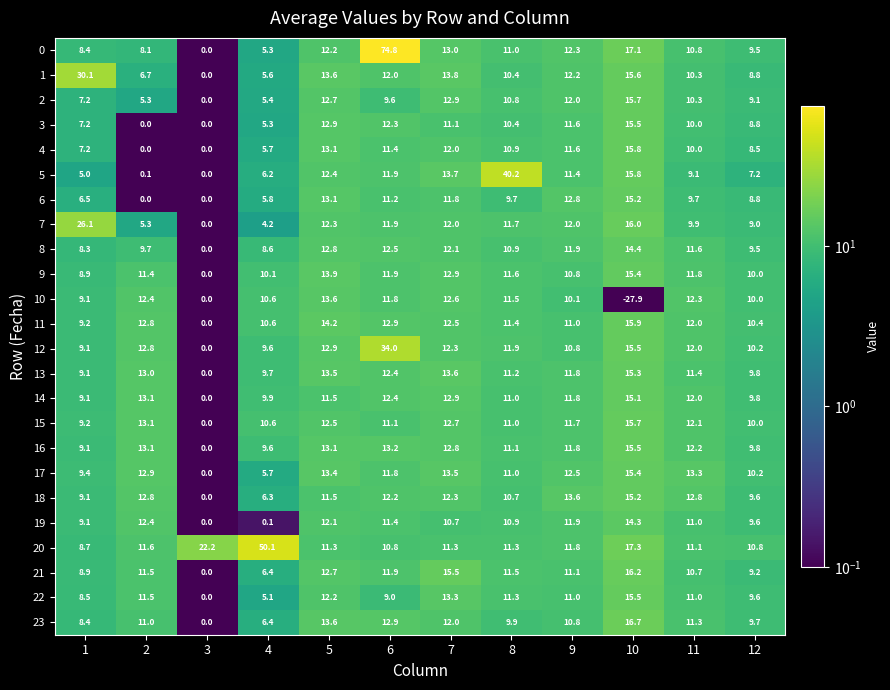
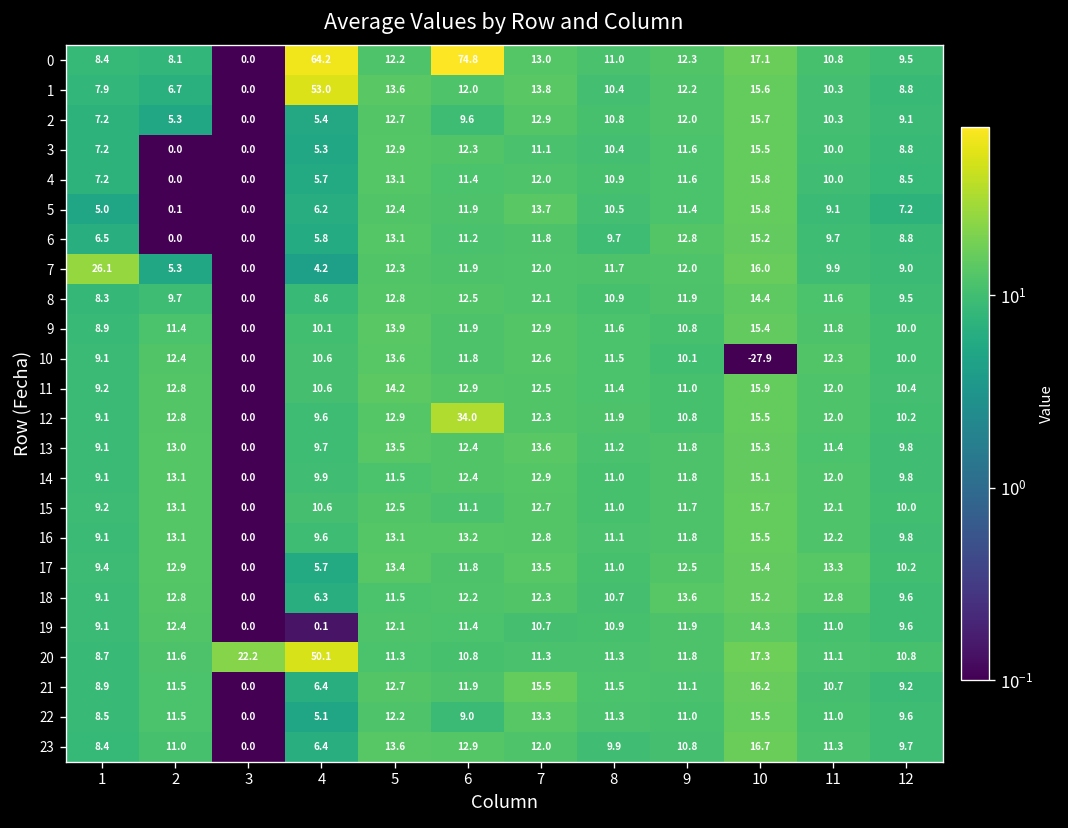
  {
    "0": {
      "1": 8.4,
      "2": 8.1,
      "3": 0.0,
-     "4": 5.3,
+     "4": 64.2,
      "5": 12.2,
      "6": 74.8,
      "7": 13.0,
      "8": 11.0,
      "9": 12.3,
      "10": 17.1,
      "11": 10.8,
      "12": 9.5
    },
    "1": {
-     "1": 30.1,
+     "1": 7.9,
      "2": 6.7,
      "3": 0.0,
-     "4": 5.6,
+     "4": 53.0,
      "5": 13.6,
      "6": 12.0,
      "7": 13.8,
      "8": 10.4,
      "9": 12.2,
      "10": 15.6,
      "11": 10.3,
      "12": 8.8
    },
    "5": {
      "1": 5.0,
      "2": 0.1,
      "3": 0.0,
      "4": 6.2,
      "5": 12.4,
      "6": 11.9,
      "7": 13.7,
-     "8": 40.2,
+     "8": 10.5,
      "9": 11.4,
      "10": 15.8,
      "11": 9.1,
      "12": 7.2
    }
  }
